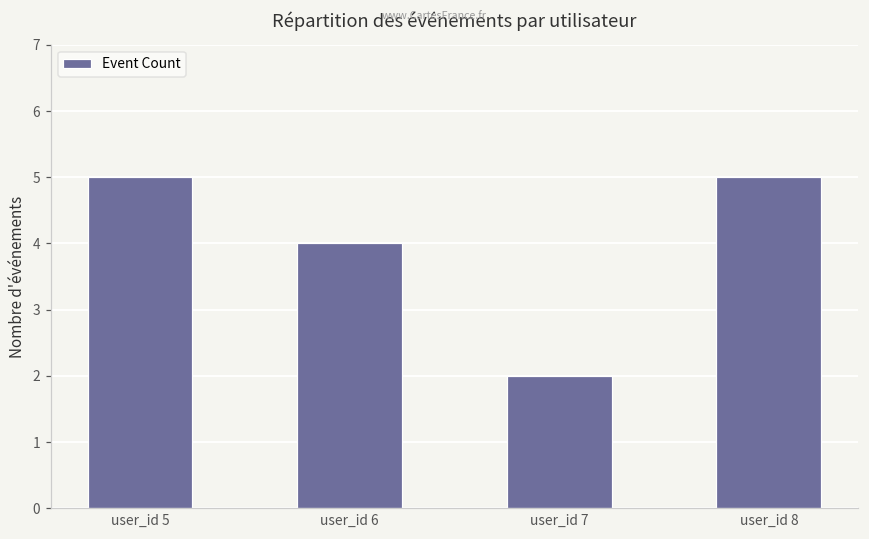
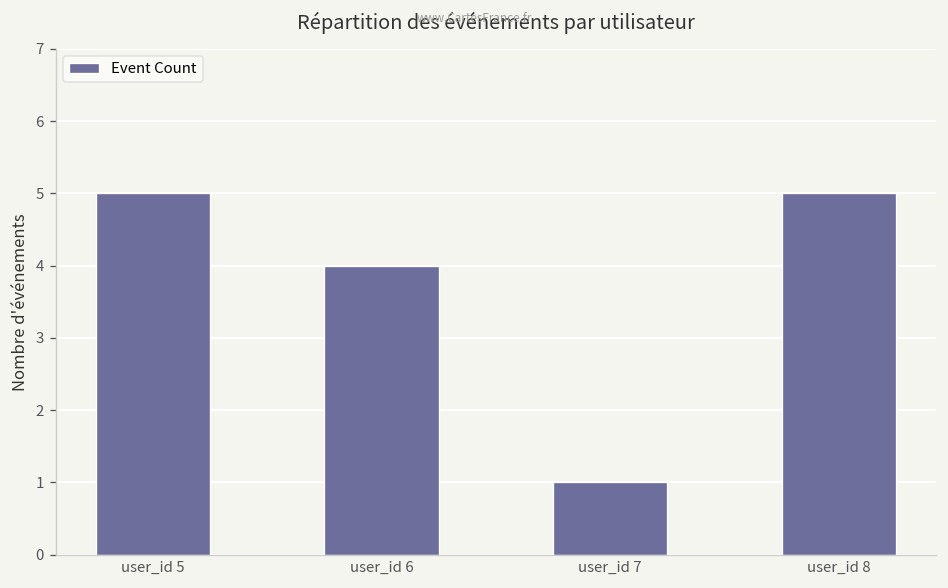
  {
    "user_id 5": 5,
    "user_id 6": 4,
-   "user_id 7": 2,
+   "user_id 7": 1,
    "user_id 8": 5
  }
